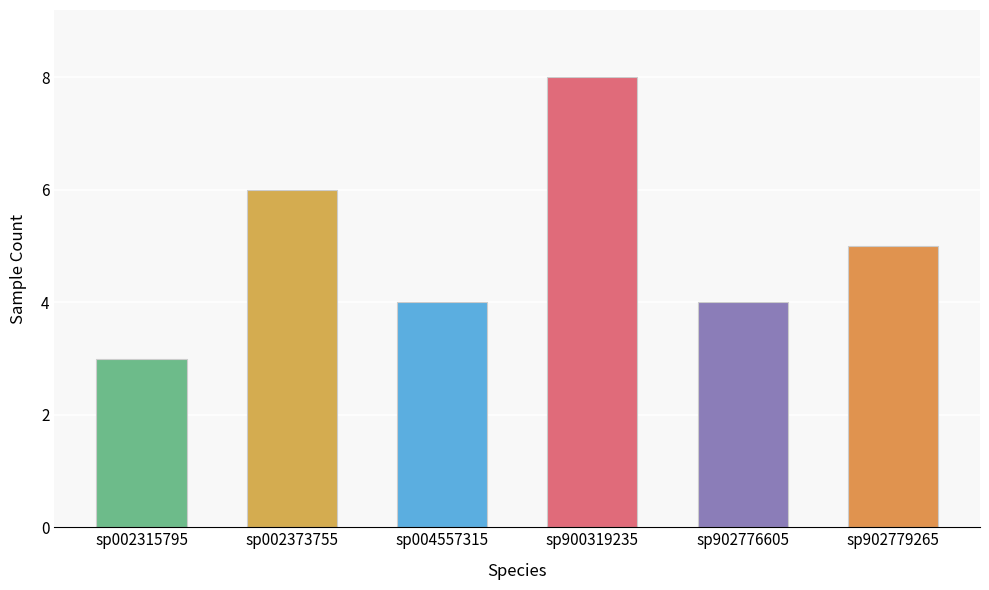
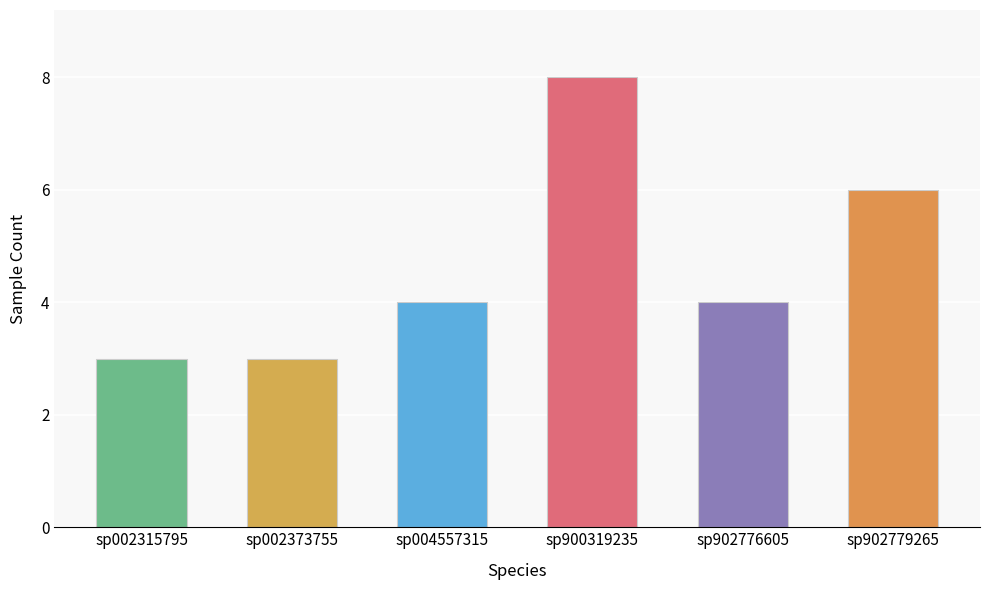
  {
    "sp002315795": 3,
-   "sp002373755": 6,
+   "sp002373755": 3,
    "sp004557315": 4,
    "sp900319235": 8,
    "sp902776605": 4,
-   "sp902779265": 5
+   "sp902779265": 6
  }
